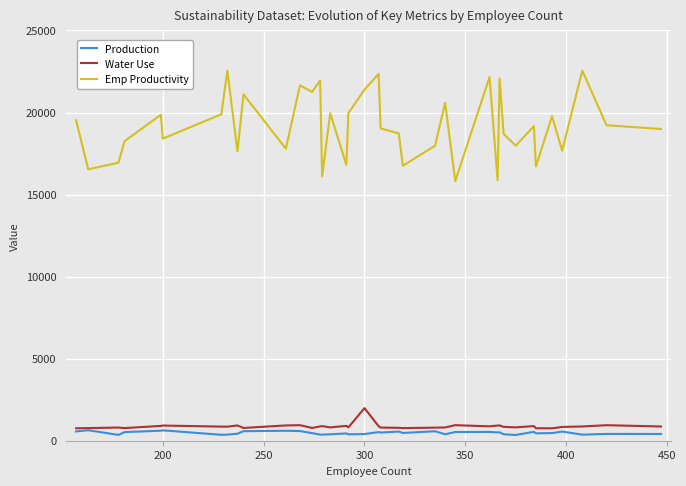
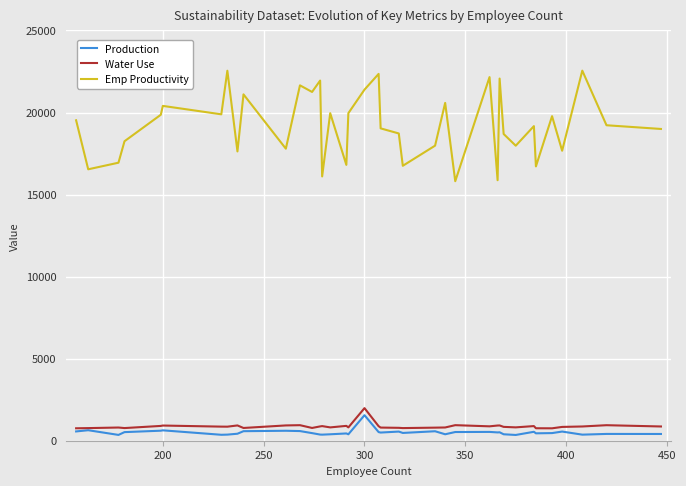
  {
    "Production": {
      "200": 600,
-     "300": 400
+     "300": 1600
    },
    "Water Use": {
      "200": 900,
      "300": 2000
    },
    "Emp Productivity": {
-     "200": 18400,
+     "200": 20400,
      "300": 21400
    }
  }
